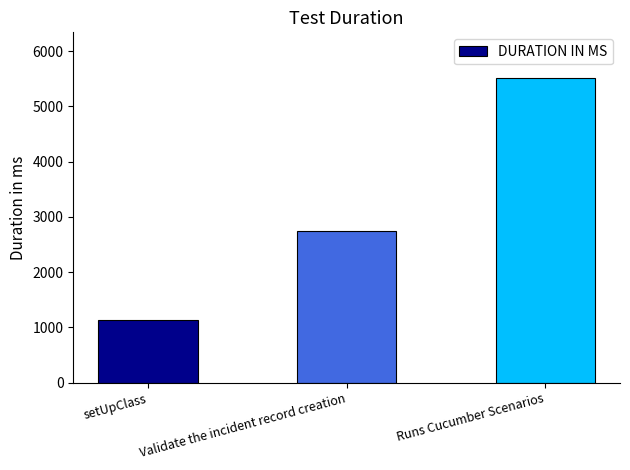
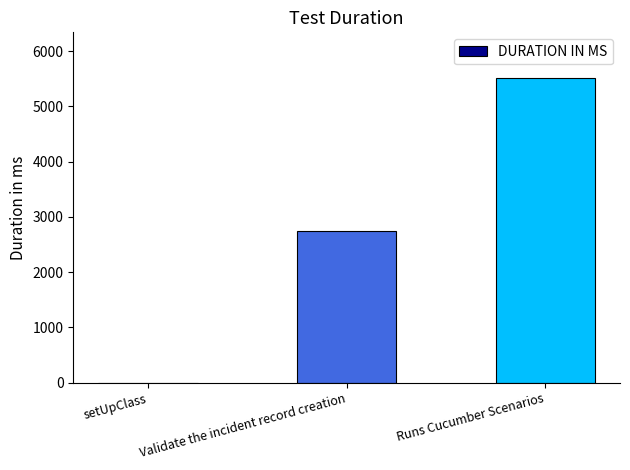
  {
-   "setUpClass": 1100,
+   "setUpClass": 0,
    "Validate the incident record creation": 2700,
    "Runs Cucumber Scenarios": 5500
  }
